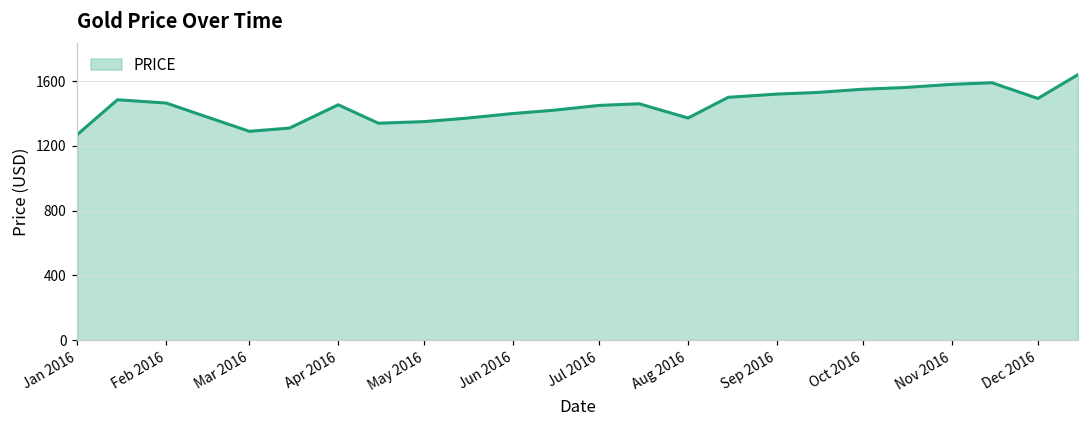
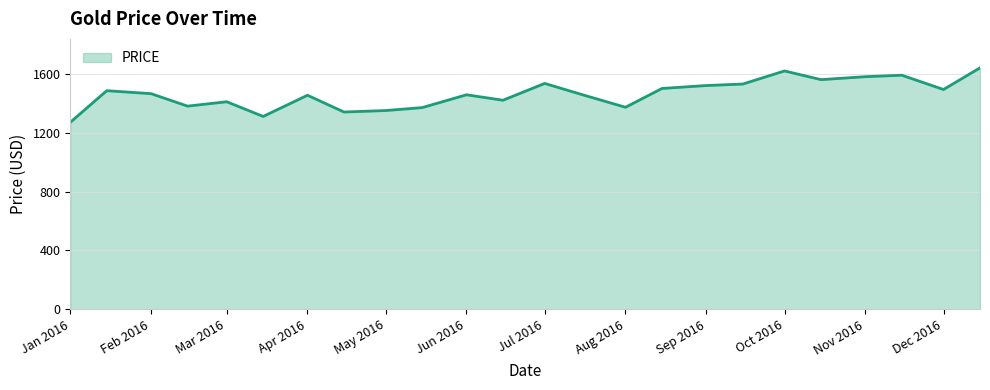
  {
    "Jan 2016": 1270,
    "Feb 2016": 1460,
-   "Mar 2016": 1290,
+   "Mar 2016": 1410,
    "Apr 2016": 1450,
    "May 2016": 1350,
-   "Jun 2016": 1400,
-   "Jul 2016": 1450,
+   "Jun 2016": 1460,
+   "Jul 2016": 1530,
    "Aug 2016": 1370,
    "Sep 2016": 1520,
-   "Oct 2016": 1550,
+   "Oct 2016": 1620,
    "Nov 2016": 1580,
    "Dec 2016": 1490
  }
